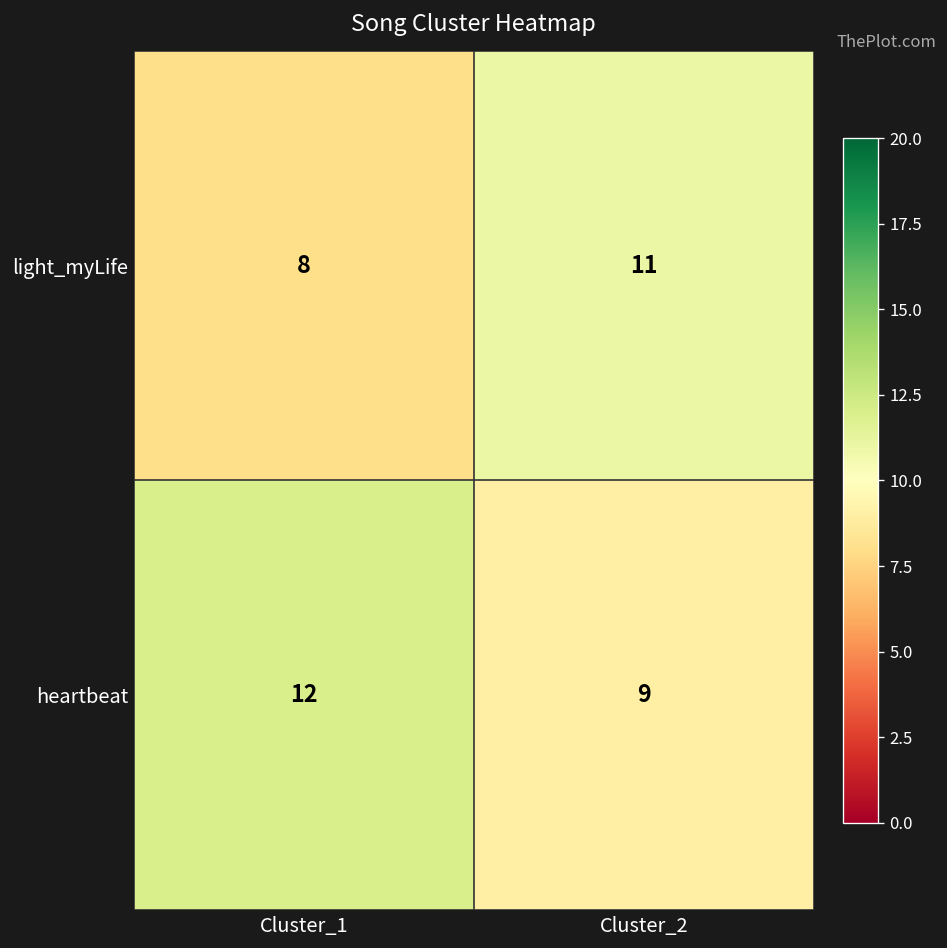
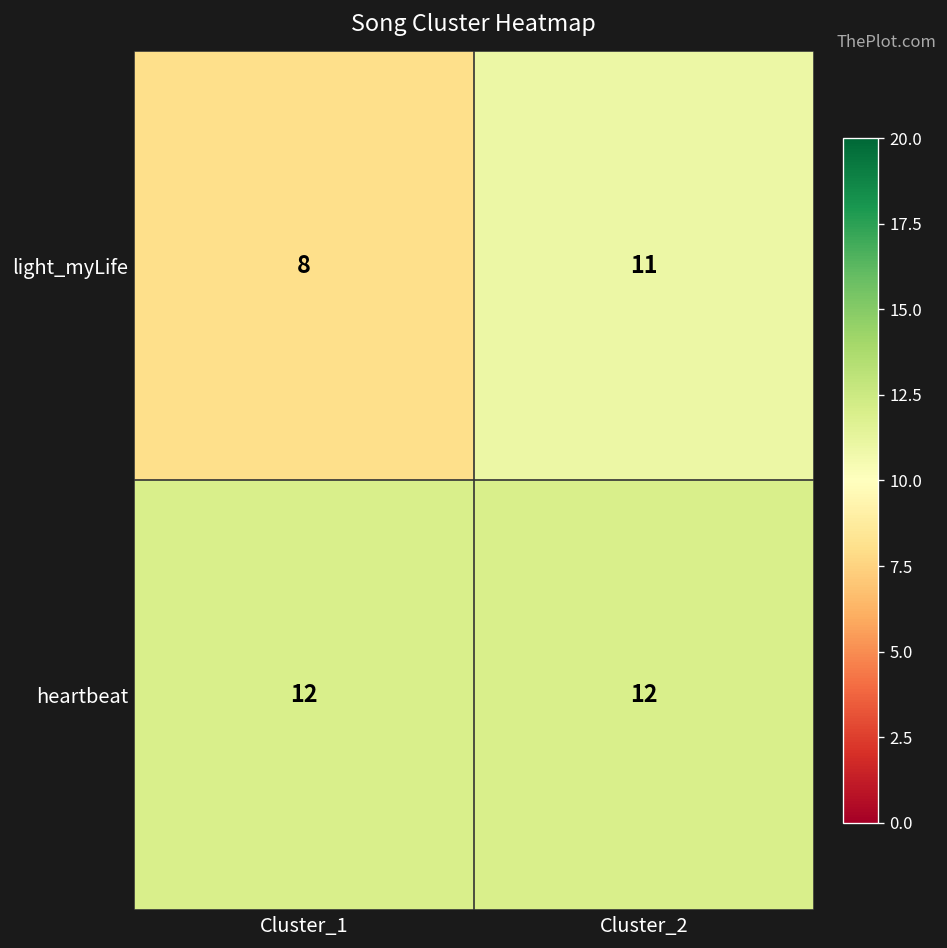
  {
    "light_myLife": {
      "Cluster_1": 8,
      "Cluster_2": 11
    },
    "heartbeat": {
      "Cluster_1": 12,
-     "Cluster_2": 9
+     "Cluster_2": 12
    }
  }
